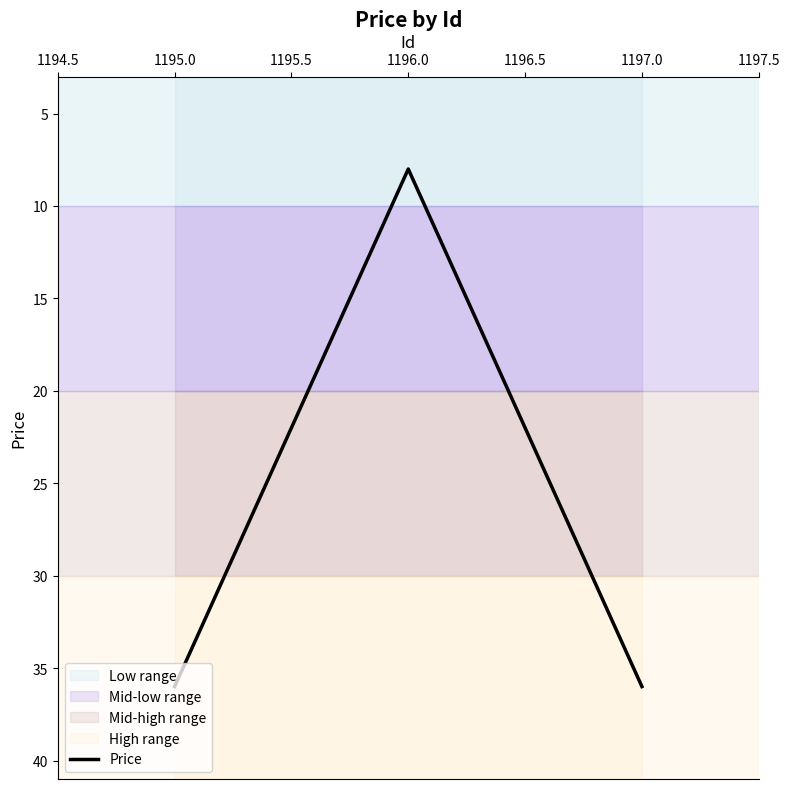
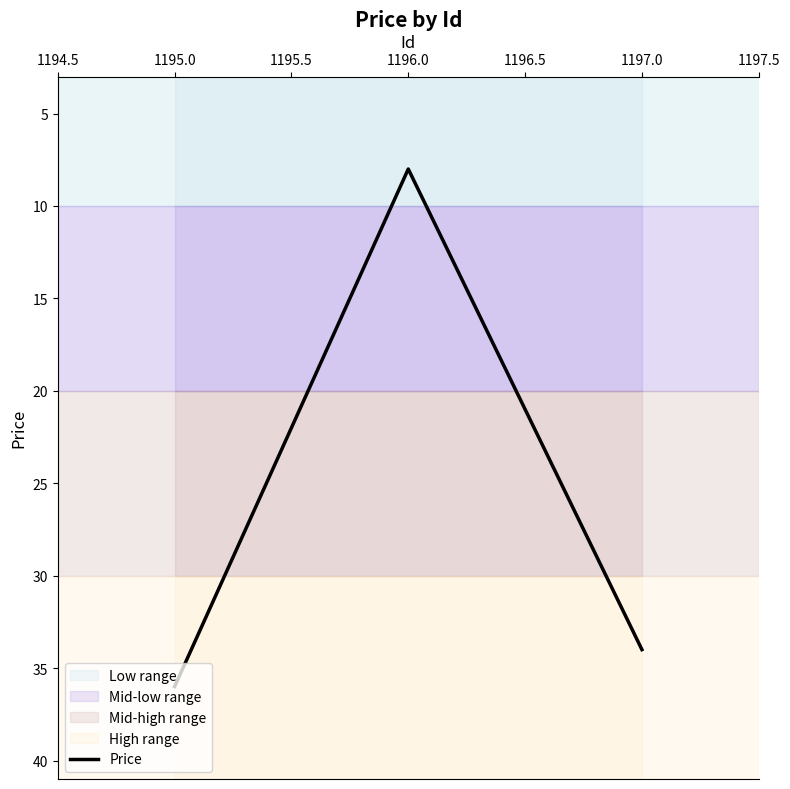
  {
    "Price": {
      "1196.0": 8,
-     "1197.0": 36
+     "1197.0": 34
    }
  }
